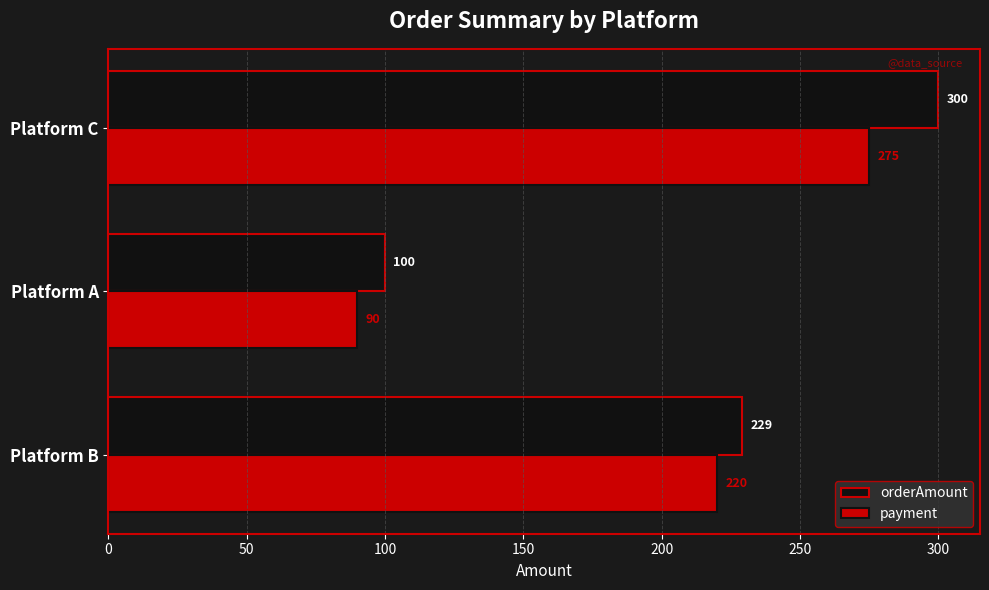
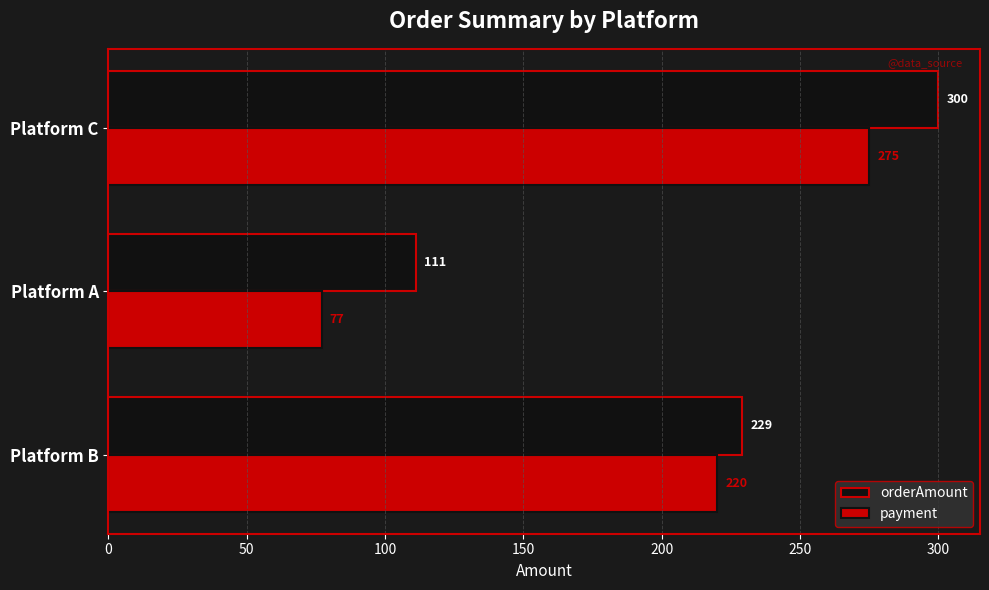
  {
    "orderAmount": {
      "Platform C": 300,
-     "Platform A": 100,
+     "Platform A": 111,
      "Platform B": 229
    },
    "payment": {
      "Platform C": 275,
-     "Platform A": 90,
+     "Platform A": 77,
      "Platform B": 220
    }
  }
